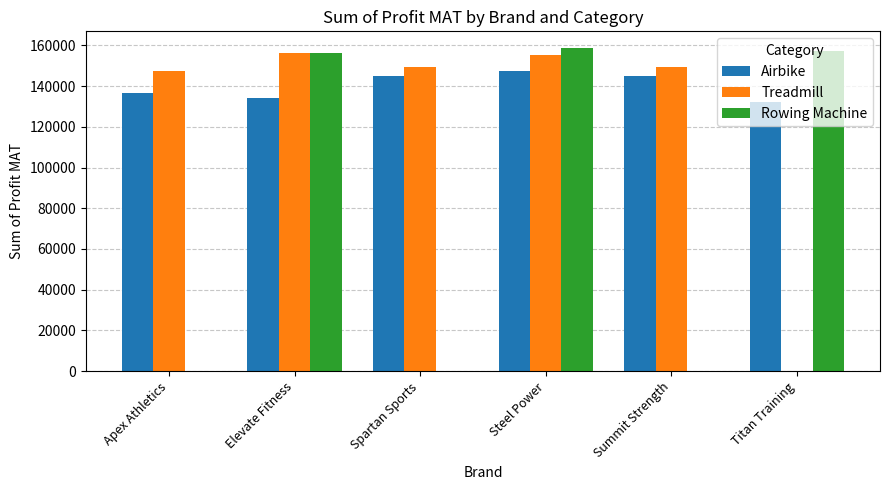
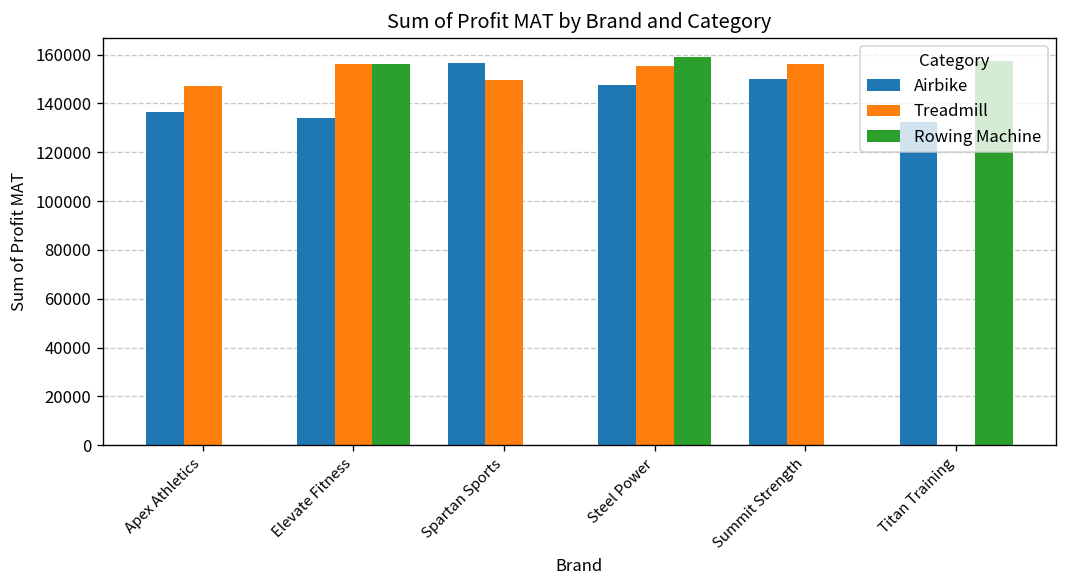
  {
    "Airbike": {
      "Apex Athletics": 136000,
      "Elevate Fitness": 134000,
-     "Spartan Sports": 145000,
+     "Spartan Sports": 156000,
      "Steel Power": 148000,
-     "Summit Strength": 145000
+     "Summit Strength": 150000
    },
    "Treadmill": {
      "Apex Athletics": 147000,
      "Elevate Fitness": 156000,
      "Spartan Sports": 150000,
      "Steel Power": 155000,
-     "Summit Strength": 150000,
+     "Summit Strength": 156000,
      "Titan Training": 0
    },
    "Rowing Machine": {
      "Apex Athletics": 0,
      "Elevate Fitness": 156000,
      "Spartan Sports": 0,
      "Steel Power": 159000,
      "Summit Strength": 0
    }
  }
